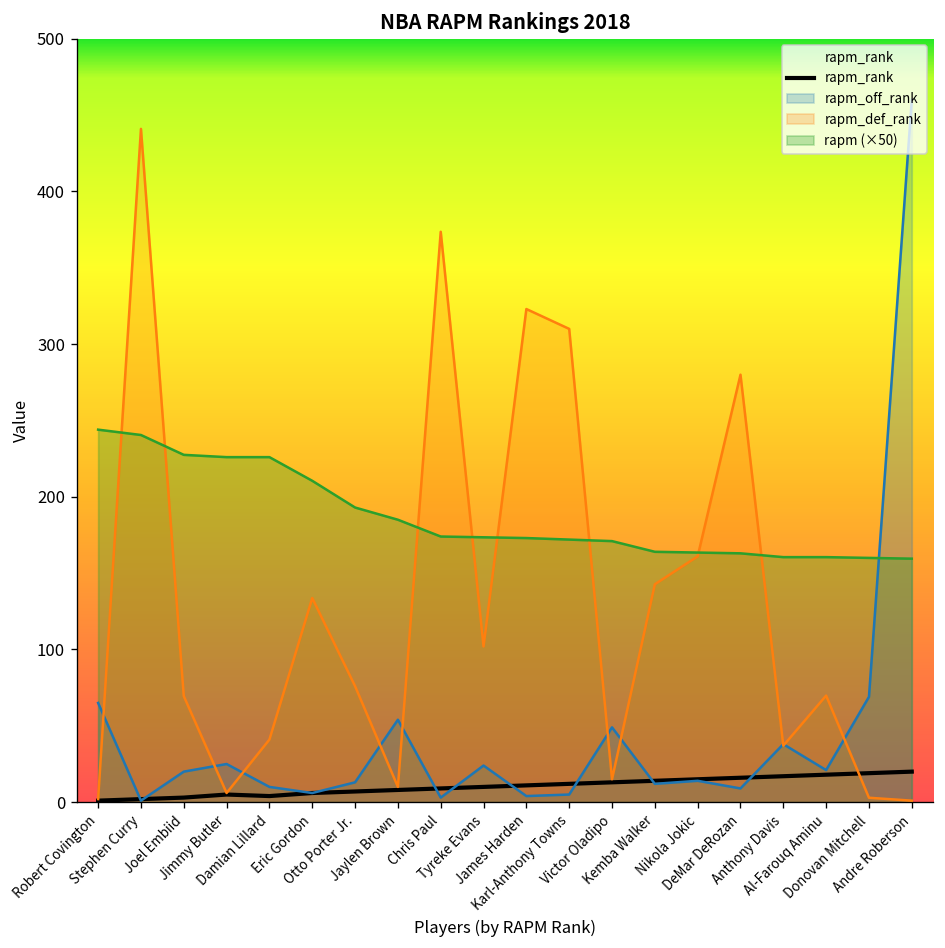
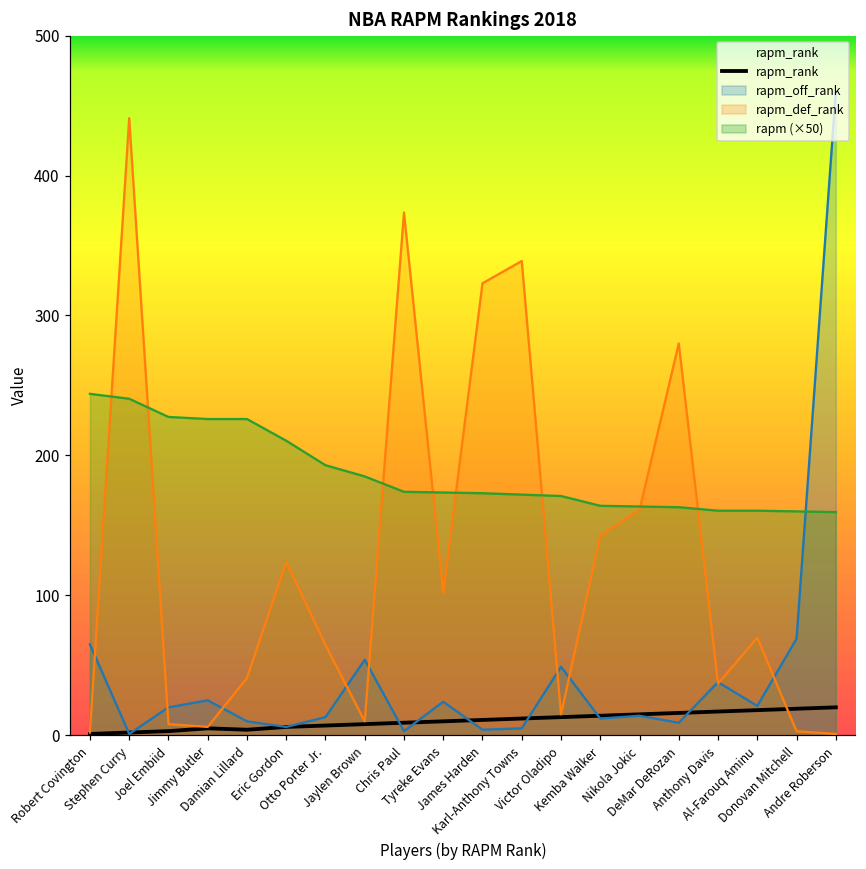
  {
    "rapm_def_rank": {
      "Stephen Curry": 441,
-     "Joel Embiid": 70,
+     "Joel Embiid": 8,
      "Damian Lillard": 41,
-     "Eric Gordon": 134,
-     "Otto Porter Jr.": 76,
+     "Eric Gordon": 124,
+     "Otto Porter Jr.": 65,
      "Chris Paul": 374,
      "Tyreke Evans": 102,
      "James Harden": 323,
-     "Karl-Anthony Towns": 310,
+     "Karl-Anthony Towns": 339,
      "Kemba Walker": 143,
      "Nikola Jokic": 161,
      "DeMar DeRozan": 280,
      "Al-Farouq Aminu": 70,
      "Donovan Mitchell": 3,
      "Andre Roberson": 1
    }
  }
